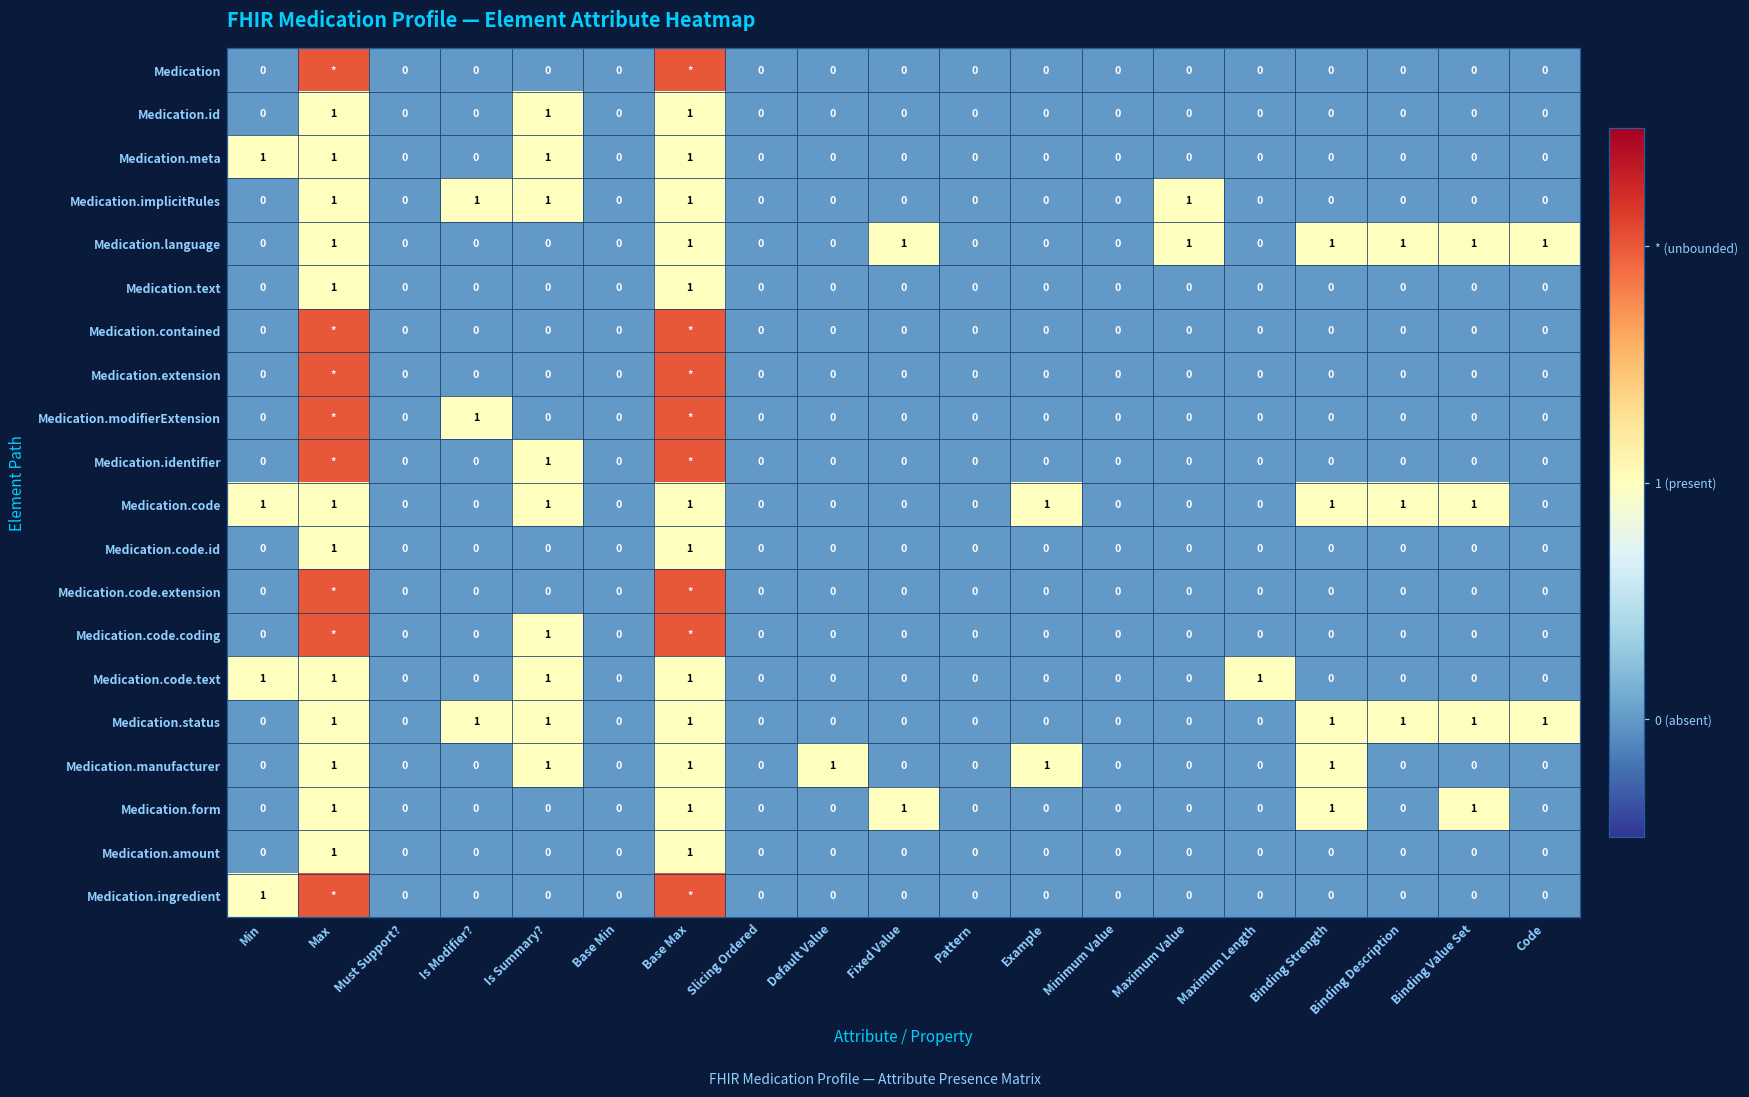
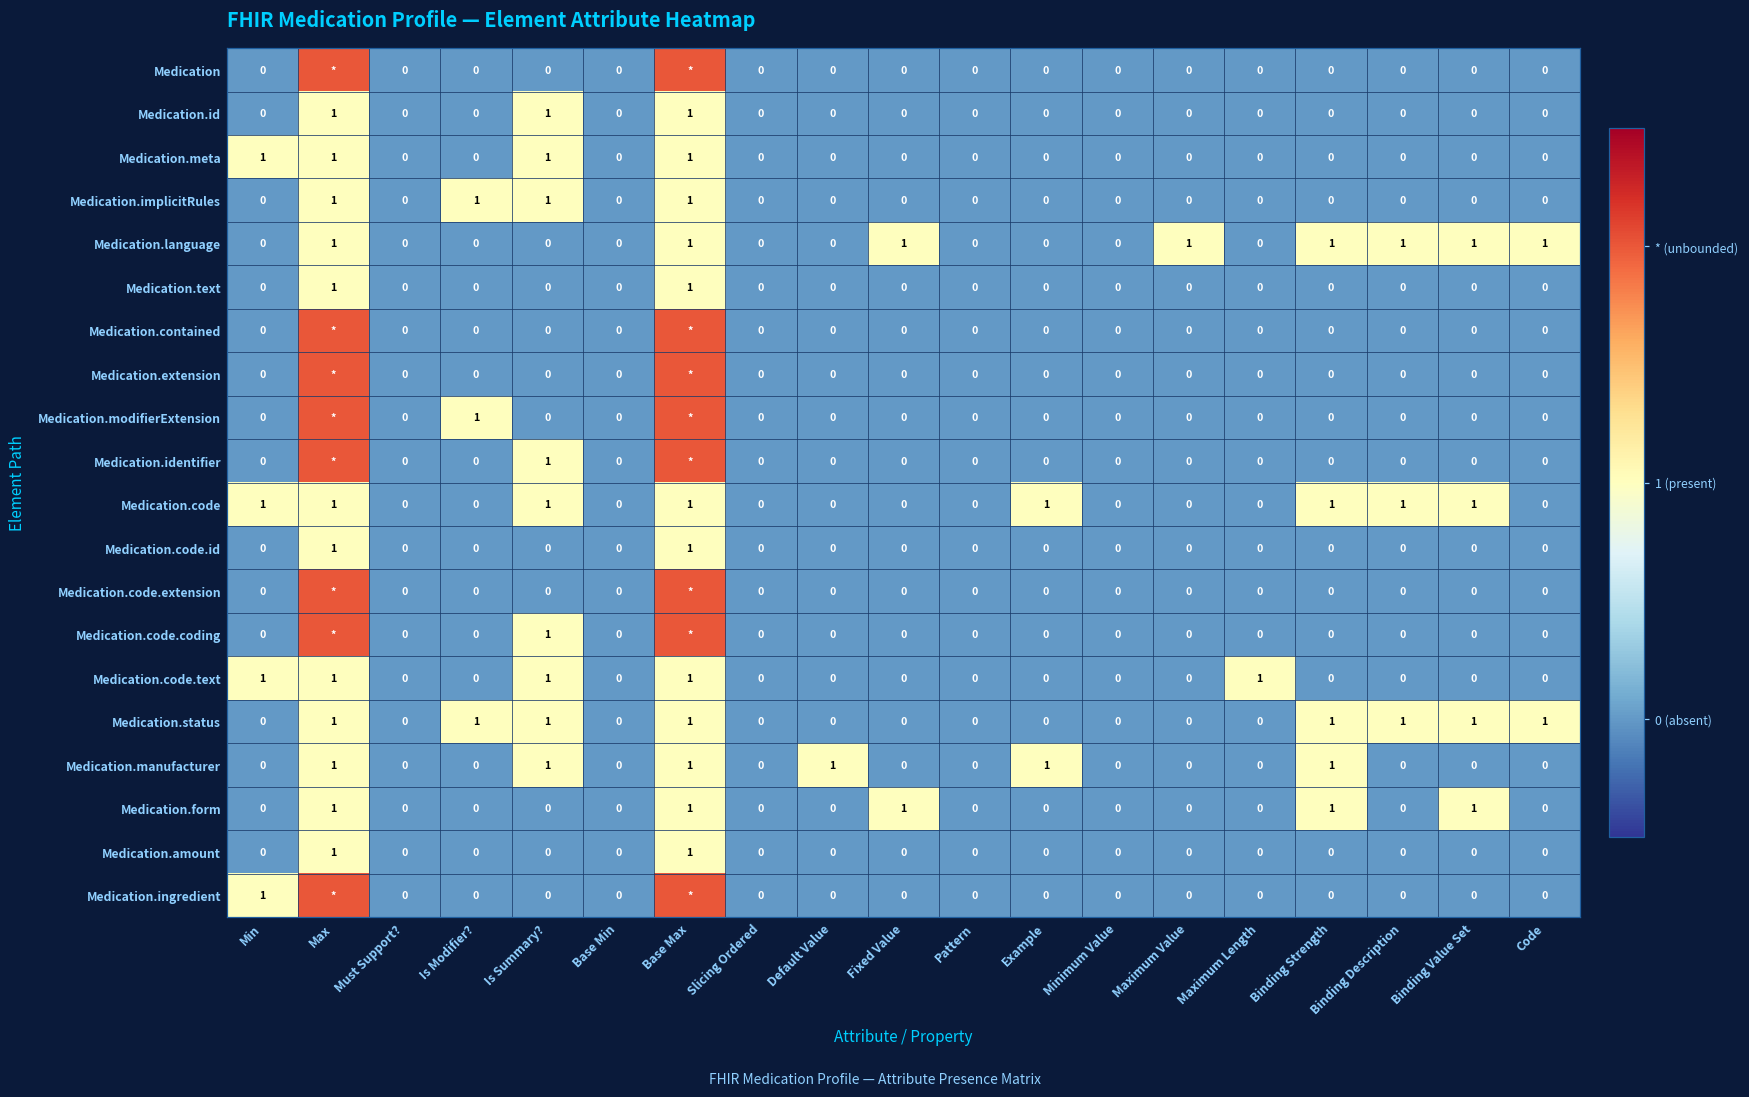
  {
    "Medication.implicitRules": {
      "Min": 0,
      "Max": 1,
      "Must Support?": 0,
      "Is Modifier?": 1,
      "Is Summary?": 1,
      "Base Min": 0,
      "Base Max": 1,
      "Slicing Ordered": 0,
      "Default Value": 0,
      "Fixed Value": 0,
      "Pattern": 0,
      "Example": 0,
      "Minimum Value": 0,
-     "Maximum Value": 1,
+     "Maximum Value": 0,
      "Maximum Length": 0,
      "Binding Strength": 0,
      "Binding Description": 0,
      "Binding Value Set": 0,
      "Code": 0
    }
  }
